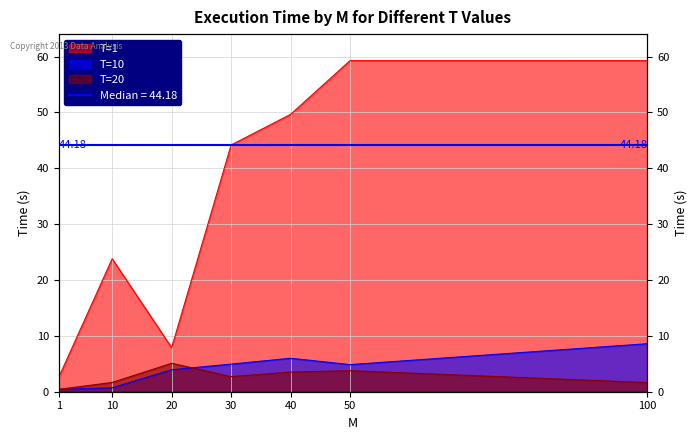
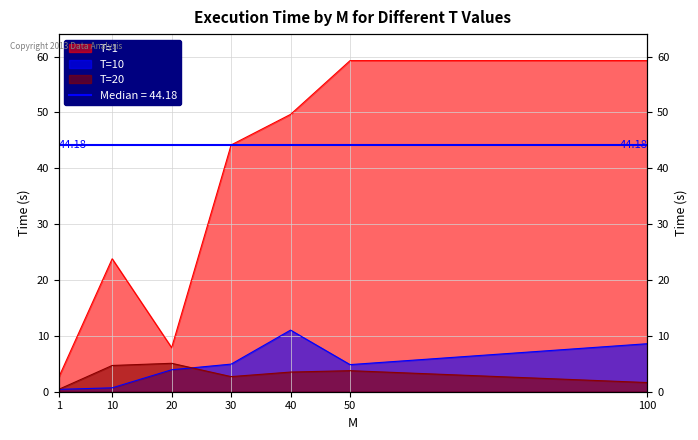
  {
    "T=1": {
      "1": 3,
      "10": 24,
      "20": 8,
      "30": 44,
      "40": 50,
      "50": 59,
      "100": 59
    },
    "T=10": {
      "10": 1,
      "20": 4,
      "30": 5,
-     "40": 6,
+     "40": 11,
      "50": 5,
      "100": 9
    },
    "T=20": {
-     "10": 2,
+     "10": 5,
      "20": 5,
      "30": 3,
      "40": 4,
      "50": 4,
      "100": 2
    }
  }
